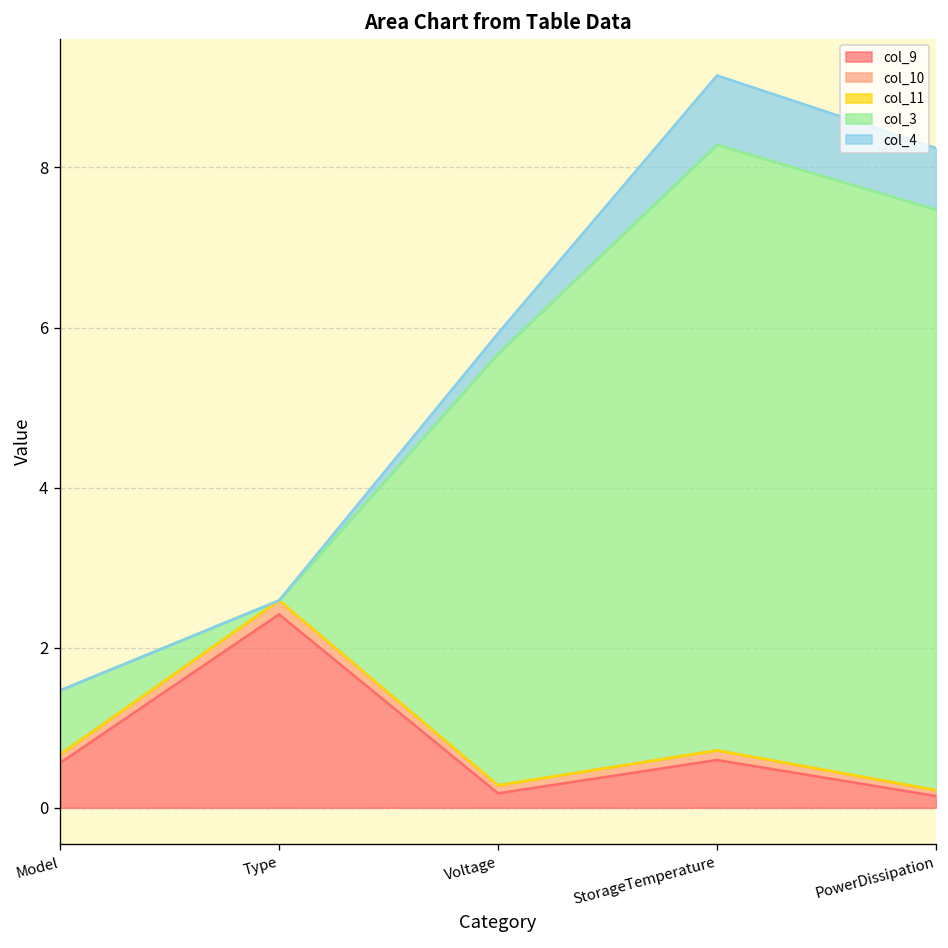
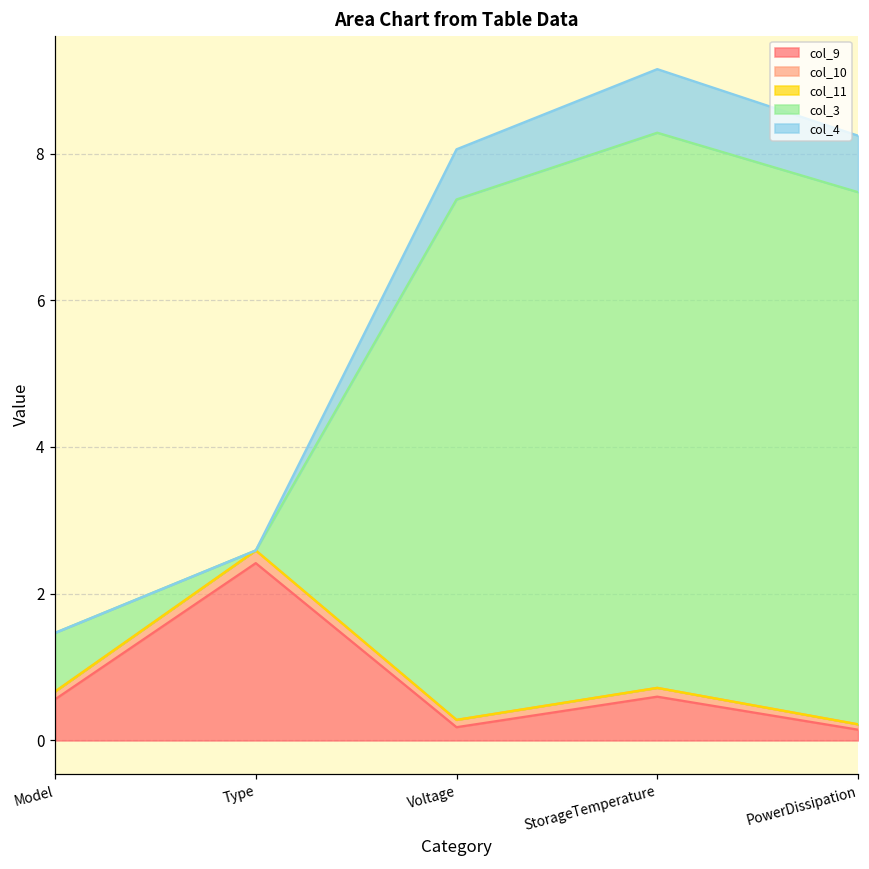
  {
    "col_9": {
      "Model": 0.6,
      "Type": 2.4,
      "Voltage": 0.2,
      "StorageTemperature": 0.6,
      "PowerDissipation": 0.1
    },
    "col_3": {
-     "Voltage": 5.4,
+     "Voltage": 7.1,
      "StorageTemperature": 7.6,
      "PowerDissipation": 7.3
    },
    "col_4": {
-     "Voltage": 0.3,
+     "Voltage": 0.7,
      "StorageTemperature": 0.9,
      "PowerDissipation": 0.8
    }
  }
